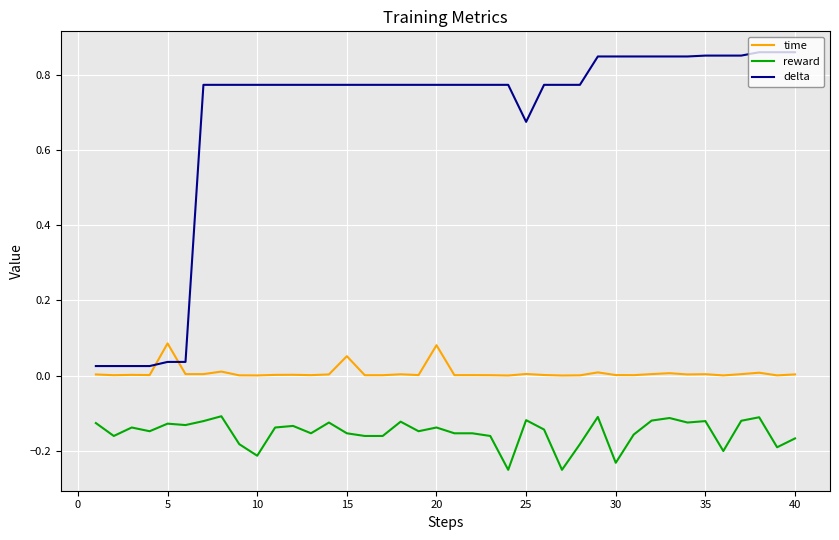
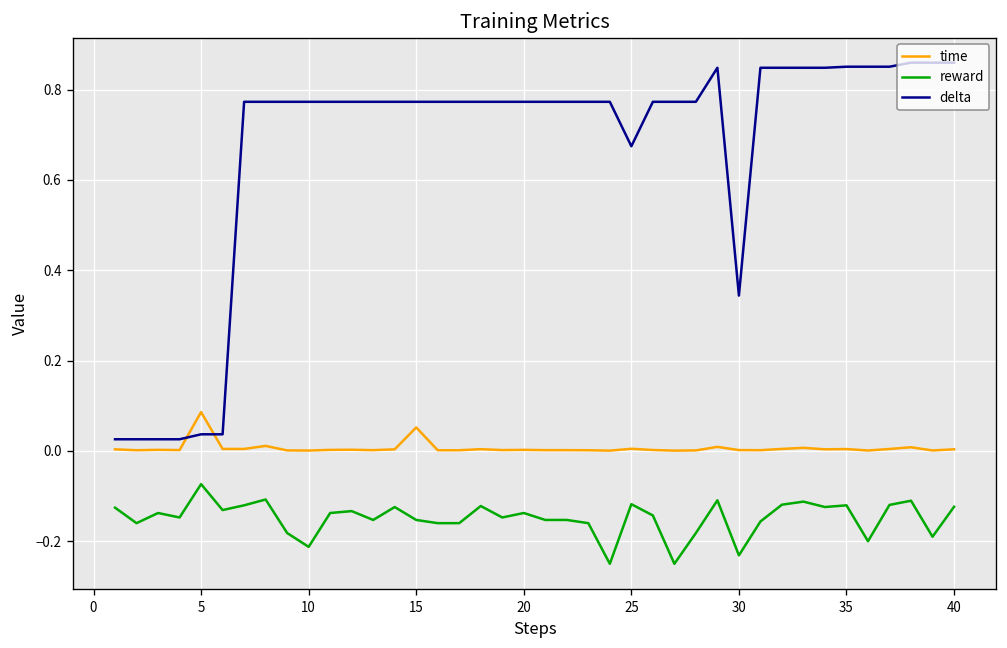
  {
    "time": {
      "5": 0.09,
      "10": 0.00,
      "15": 0.05,
-     "20": 0.08,
+     "20": 0.00,
      "25": 0.00,
      "30": 0.00,
      "35": 0.00,
      "40": 0.00
    },
    "reward": {
-     "5": -0.13,
+     "5": -0.07,
      "10": -0.21,
      "15": -0.15,
      "20": -0.14,
      "25": -0.12,
      "30": -0.23,
      "35": -0.12,
-     "40": -0.17
+     "40": -0.12
    },
    "delta": {
      "5": 0.04,
      "10": 0.77,
      "15": 0.77,
      "20": 0.77,
      "25": 0.67,
-     "30": 0.85,
+     "30": 0.34,
      "35": 0.85
    }
  }
